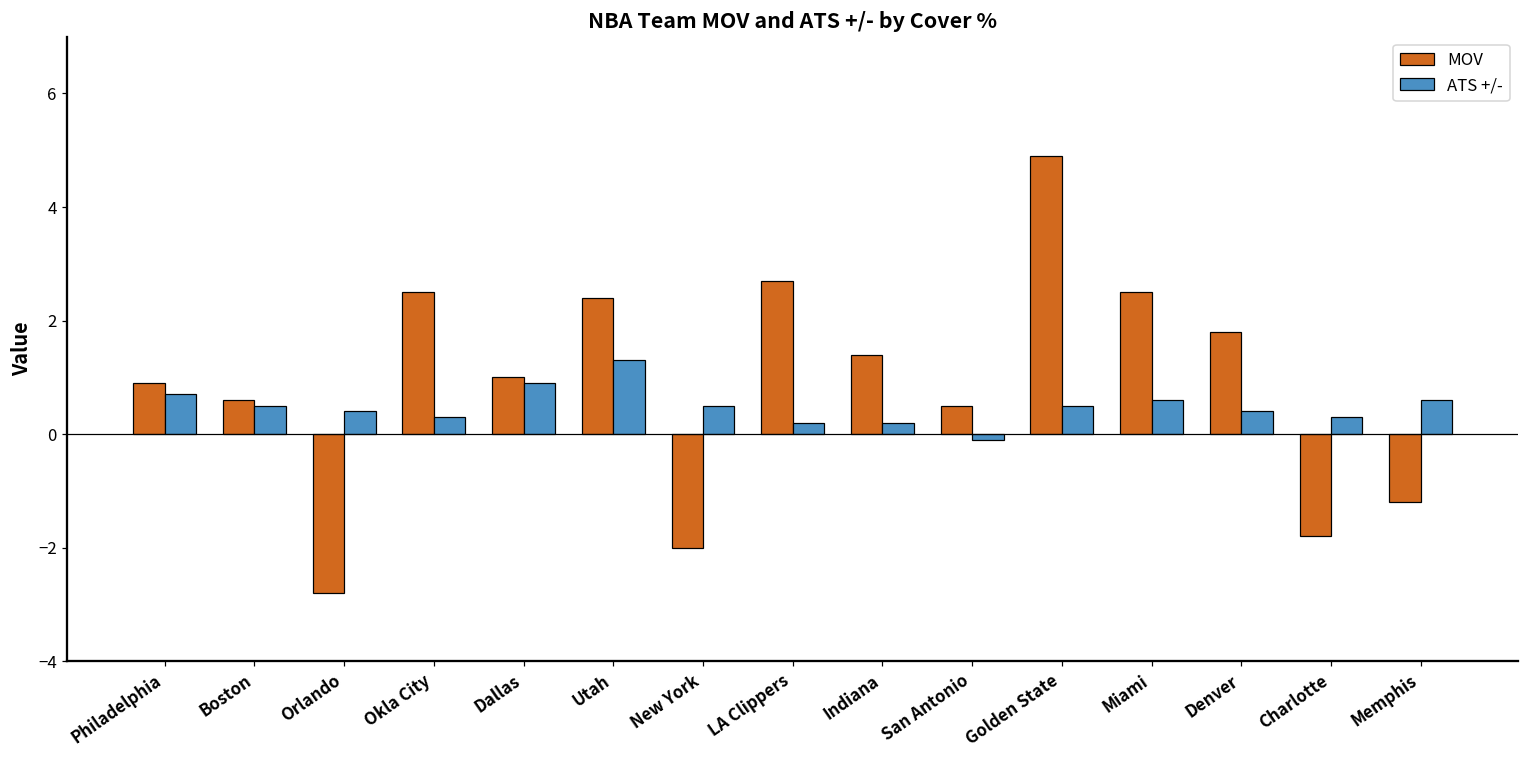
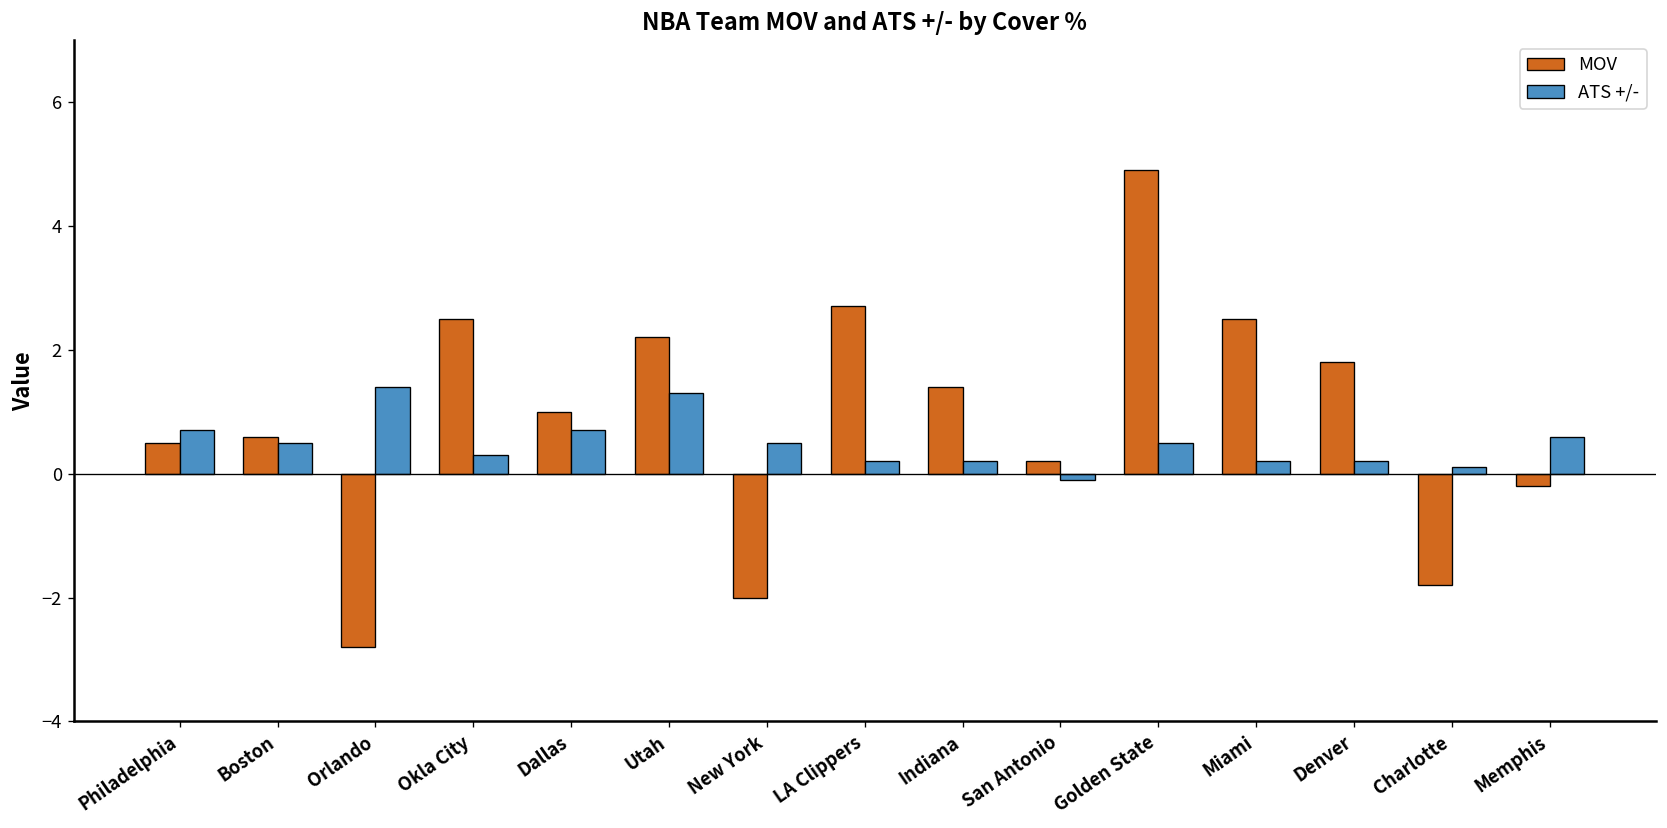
  {
    "MOV": {
-     "Philadelphia": 0.9,
+     "Philadelphia": 0.5,
      "Boston": 0.6,
      "Orlando": -2.8,
      "Okla City": 2.5,
      "Dallas": 1.0,
-     "Utah": 2.4,
+     "Utah": 2.2,
      "New York": -2.0,
      "LA Clippers": 2.7,
      "Indiana": 1.4,
-     "San Antonio": 0.5,
+     "San Antonio": 0.2,
      "Golden State": 4.9,
      "Miami": 2.5,
      "Denver": 1.8,
      "Charlotte": -1.8,
-     "Memphis": -1.2
+     "Memphis": -0.2
    },
    "ATS +/-": {
      "Philadelphia": 0.7,
      "Boston": 0.5,
-     "Orlando": 0.4,
+     "Orlando": 1.4,
      "Okla City": 0.3,
-     "Dallas": 0.9,
+     "Dallas": 0.7,
      "Utah": 1.3,
      "New York": 0.5,
      "LA Clippers": 0.2,
      "Indiana": 0.2,
      "San Antonio": -0.1,
      "Golden State": 0.5,
-     "Miami": 0.6,
-     "Denver": 0.4,
-     "Charlotte": 0.3,
+     "Miami": 0.2,
+     "Denver": 0.2,
+     "Charlotte": 0.1,
      "Memphis": 0.6
    }
  }
